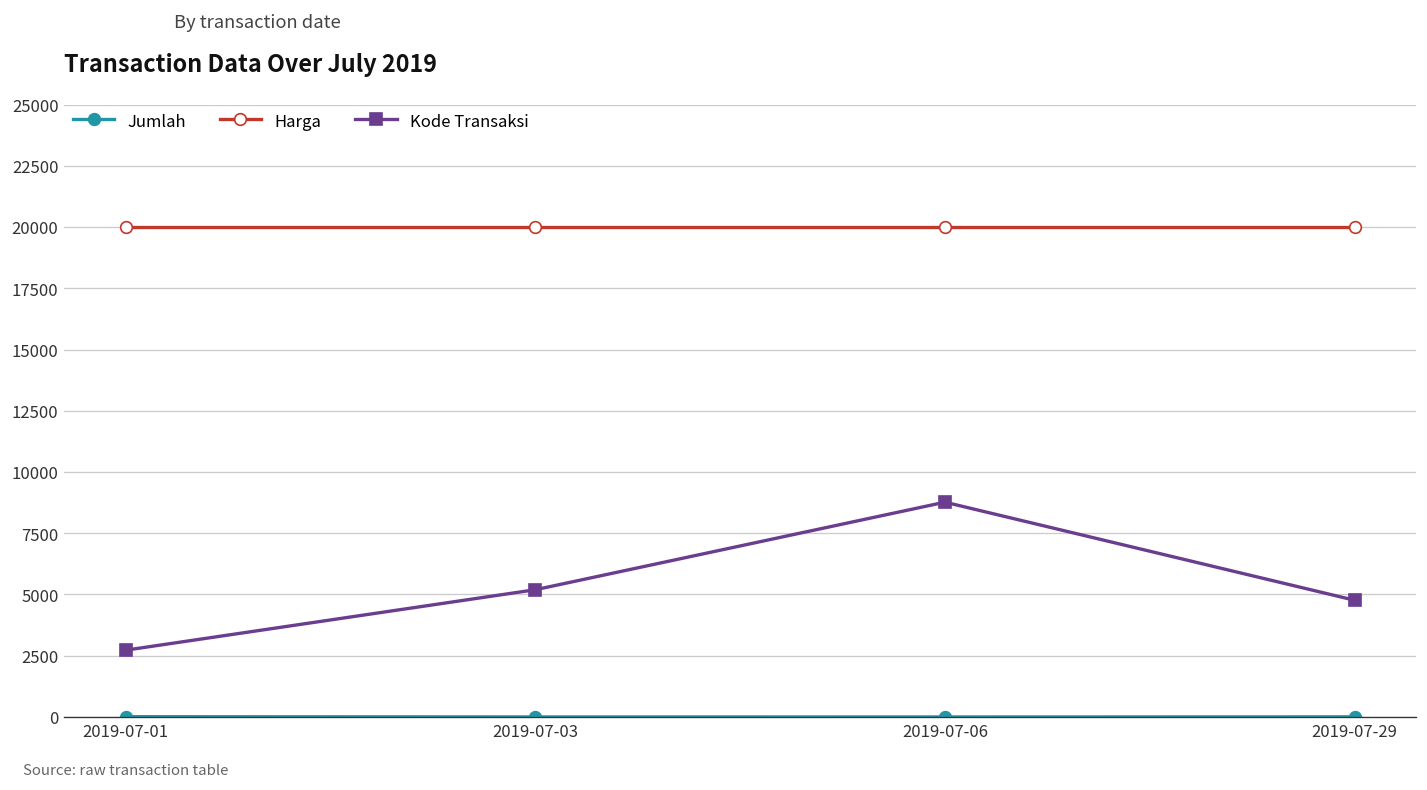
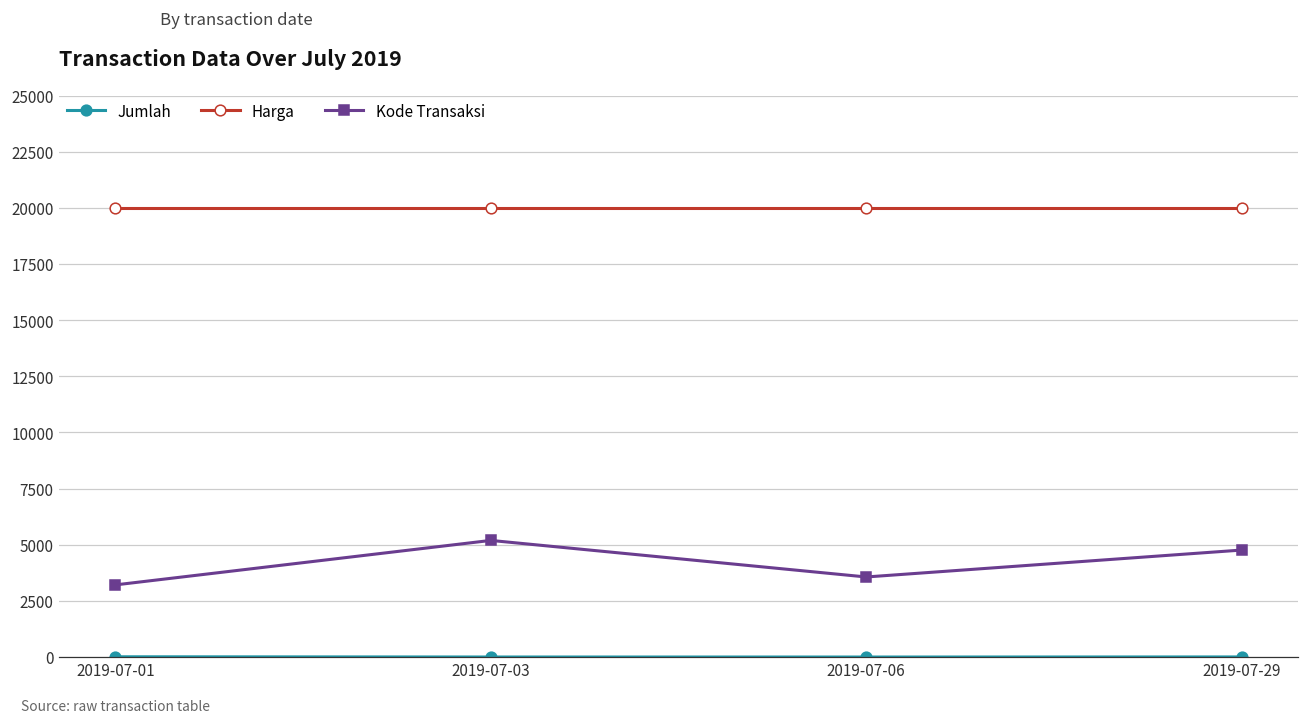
  {
    "Jumlah": {
      "2019-07-01": 0,
      "2019-07-03": 0,
      "2019-07-06": 0,
      "2019-07-29": 0
    },
    "Harga": {
      "2019-07-01": 20000,
      "2019-07-03": 20000,
      "2019-07-06": 20000,
      "2019-07-29": 20000
    },
    "Kode Transaksi": {
-     "2019-07-01": 2700,
+     "2019-07-01": 3200,
      "2019-07-03": 5200,
-     "2019-07-06": 8800,
+     "2019-07-06": 3600,
      "2019-07-29": 4800
    }
  }
